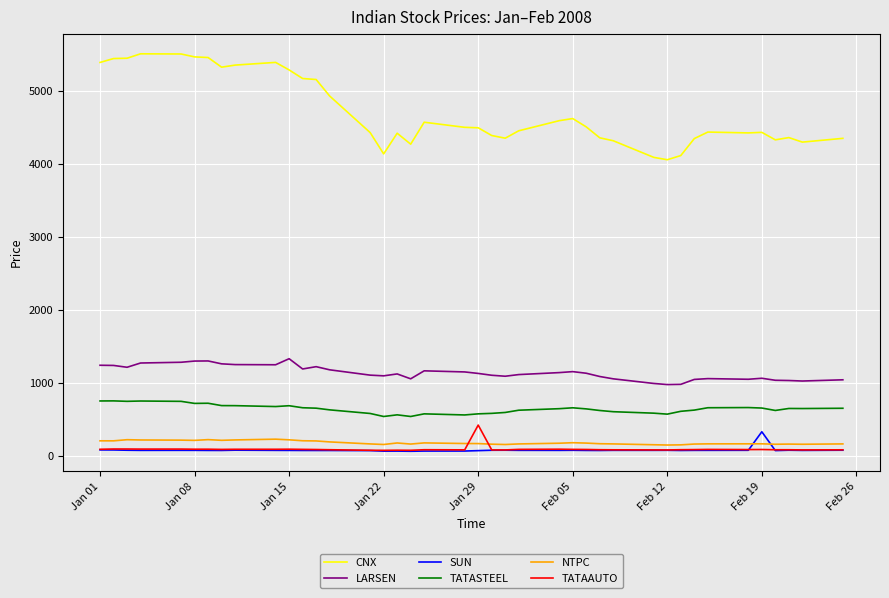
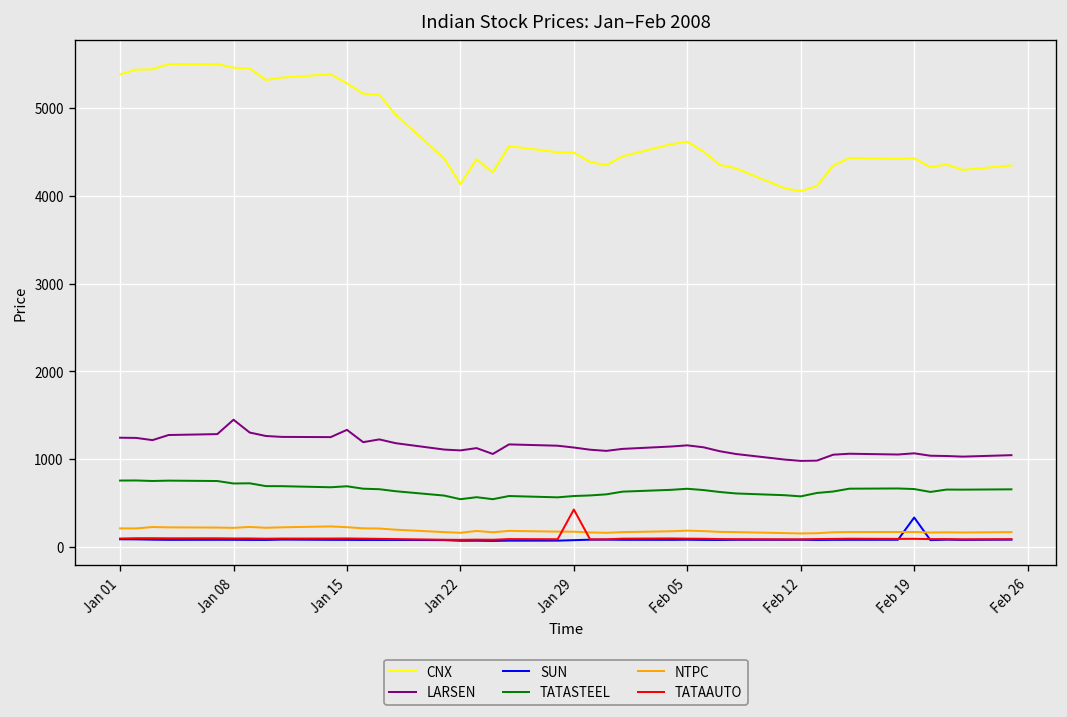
  {
    "CNX": {
      "Jan 01": 5400,
      "Jan 08": 5500,
      "Jan 15": 5300,
      "Jan 22": 4100,
      "Jan 29": 4500,
      "Feb 05": 4600,
      "Feb 12": 4100,
      "Feb 19": 4400
    },
    "LARSEN": {
      "Jan 01": 1200,
-     "Jan 08": 1300,
+     "Jan 08": 1400,
      "Jan 15": 1300,
      "Jan 22": 1100,
      "Jan 29": 1100,
      "Feb 05": 1200,
      "Feb 12": 1000,
      "Feb 19": 1100
    },
    "SUN": {
      "Jan 29": 100,
      "Feb 19": 300
    },
    "TATASTEEL": {
      "Jan 01": 800,
      "Jan 08": 700,
      "Jan 15": 700,
      "Jan 22": 500,
      "Jan 29": 600,
      "Feb 05": 700,
      "Feb 12": 600,
      "Feb 19": 700
    },
    "NTPC": {
      "Jan 01": 200,
      "Jan 08": 200,
      "Jan 15": 200,
      "Jan 22": 200,
      "Jan 29": 200,
      "Feb 05": 200,
      "Feb 12": 200,
      "Feb 19": 200
    },
    "TATAAUTO": {
      "Jan 29": 400,
      "Feb 19": 100
    }
  }
